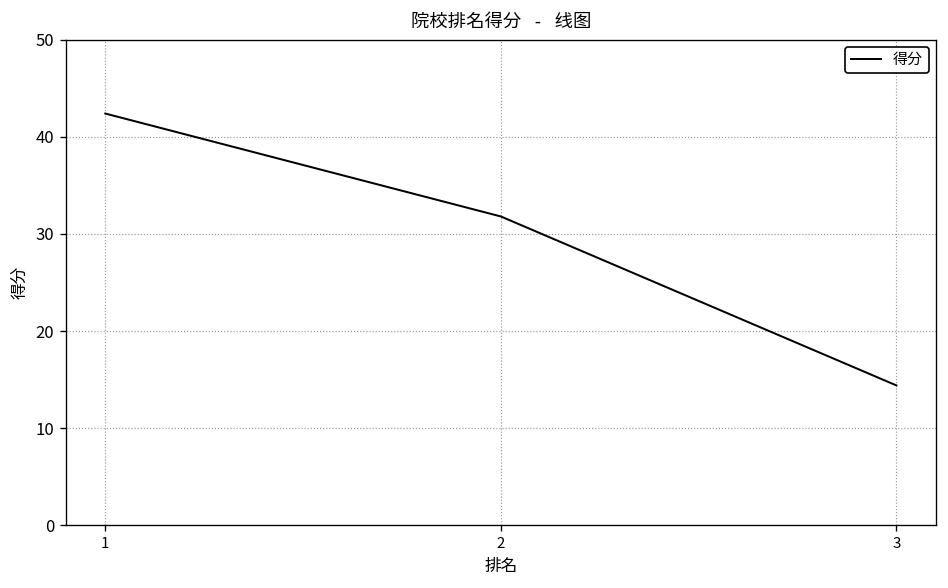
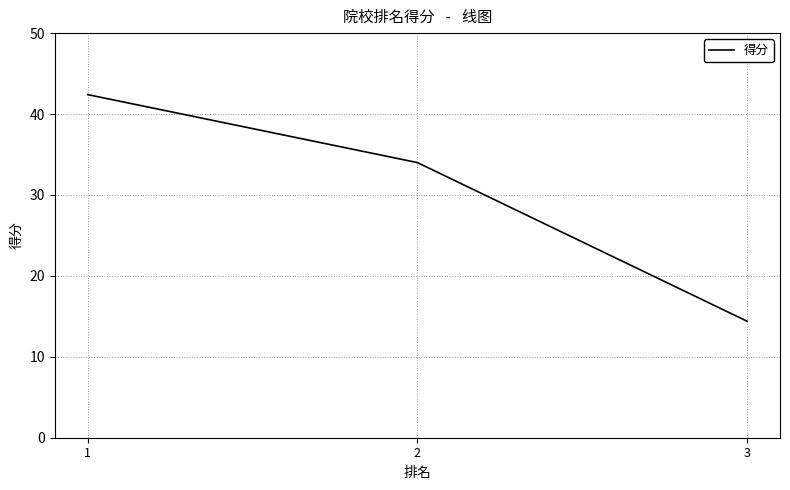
  {
    "1": 42,
-   "2": 32,
+   "2": 34,
    "3": 14
  }
